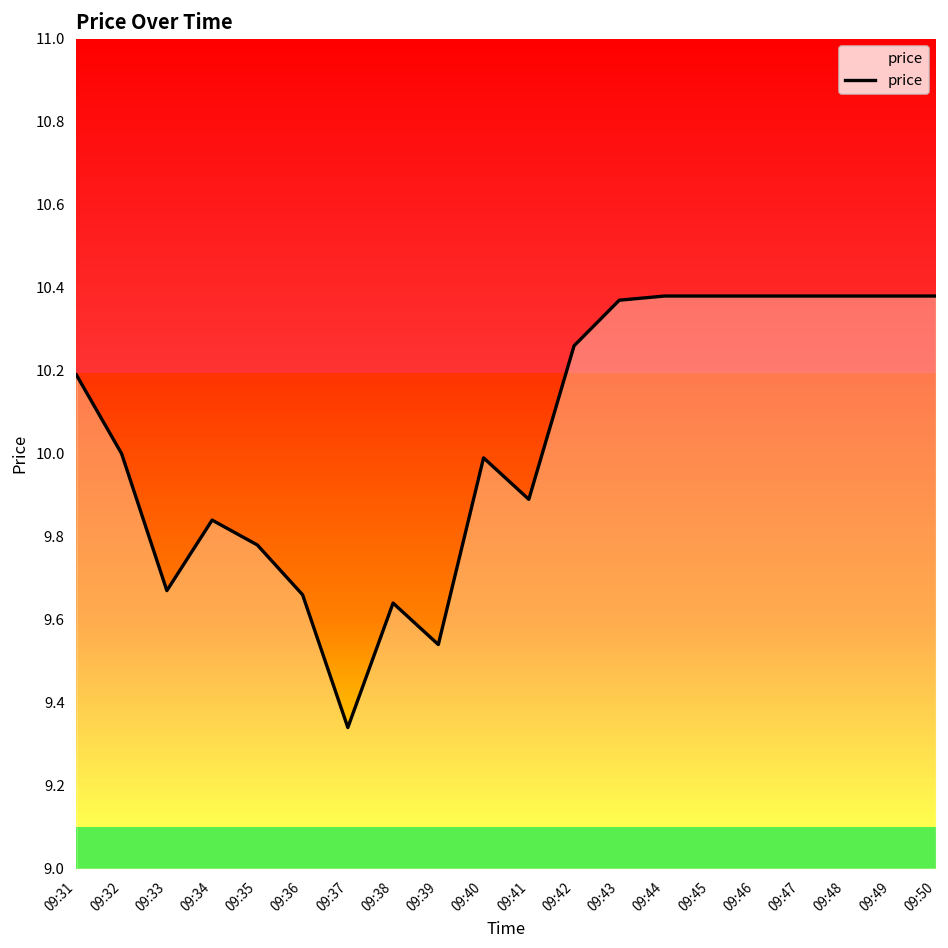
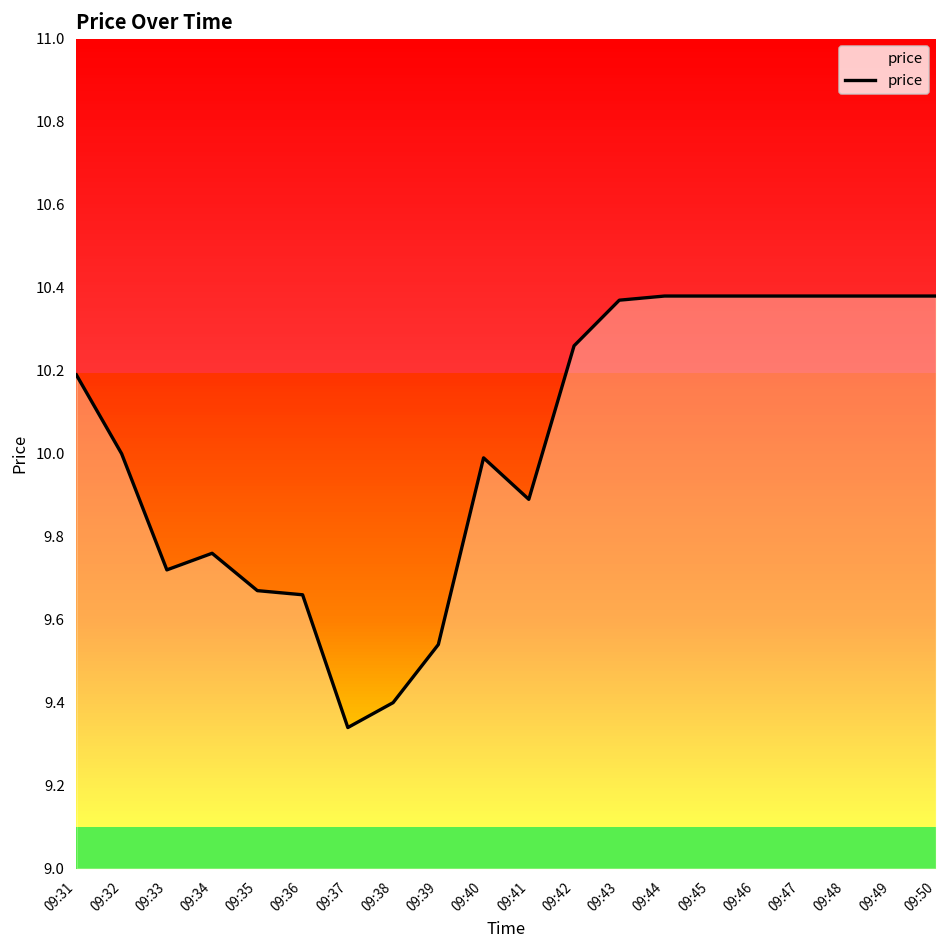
  {
    "09:31": 10.19,
    "09:32": 10.00,
-   "09:33": 9.67,
-   "09:34": 9.84,
-   "09:35": 9.78,
+   "09:33": 9.72,
+   "09:34": 9.76,
+   "09:35": 9.67,
    "09:36": 9.66,
    "09:37": 9.34,
-   "09:38": 9.64,
+   "09:38": 9.40,
    "09:39": 9.54,
    "09:40": 9.99,
    "09:41": 9.89,
    "09:42": 10.26,
    "09:43": 10.37,
    "09:44": 10.38,
    "09:45": 10.38,
    "09:46": 10.38,
    "09:47": 10.38,
    "09:48": 10.38,
    "09:49": 10.38,
    "09:50": 10.38
  }
